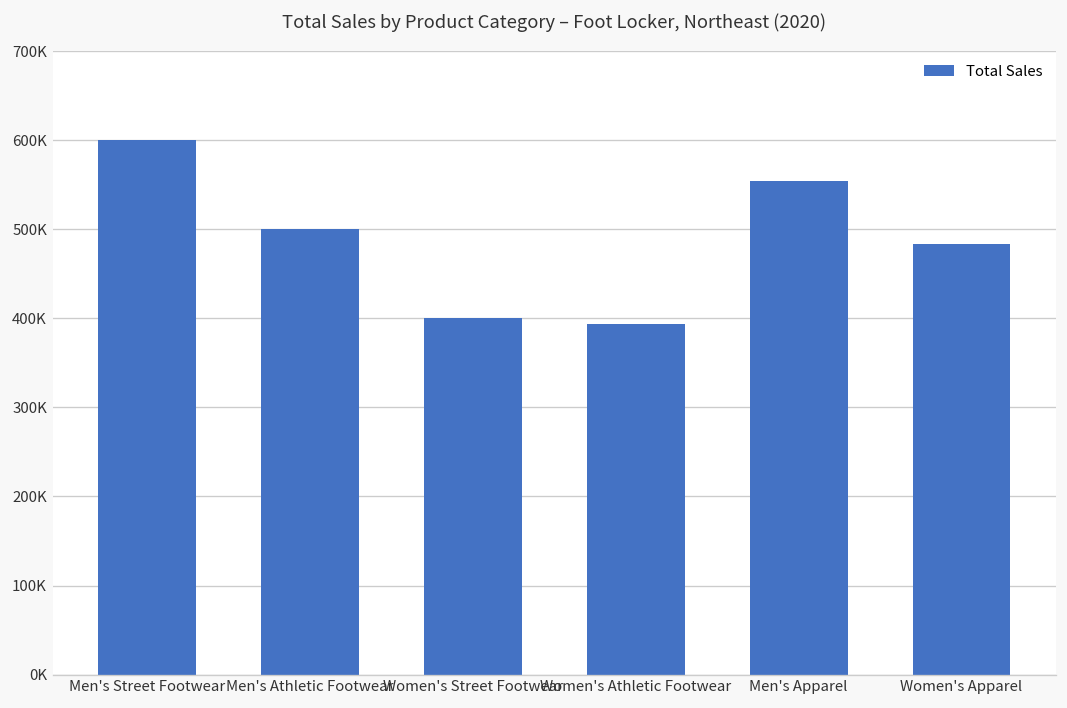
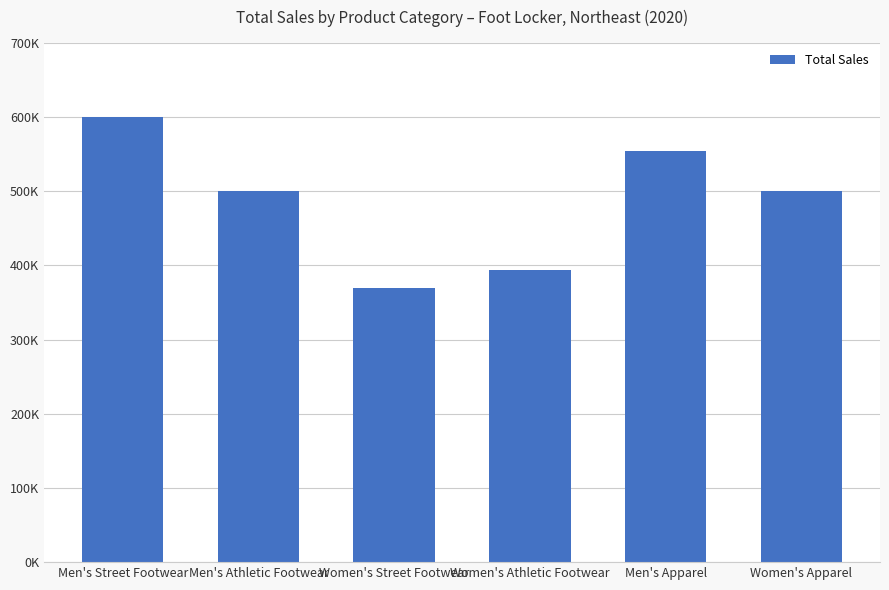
  {
    "Men's Street Footwear": 600000,
    "Men's Athletic Footwear": 500000,
-   "Women's Street Footwear": 400000,
+   "Women's Street Footwear": 370000,
    "Women's Athletic Footwear": 390000,
    "Men's Apparel": 550000,
-   "Women's Apparel": 480000
+   "Women's Apparel": 500000
  }
